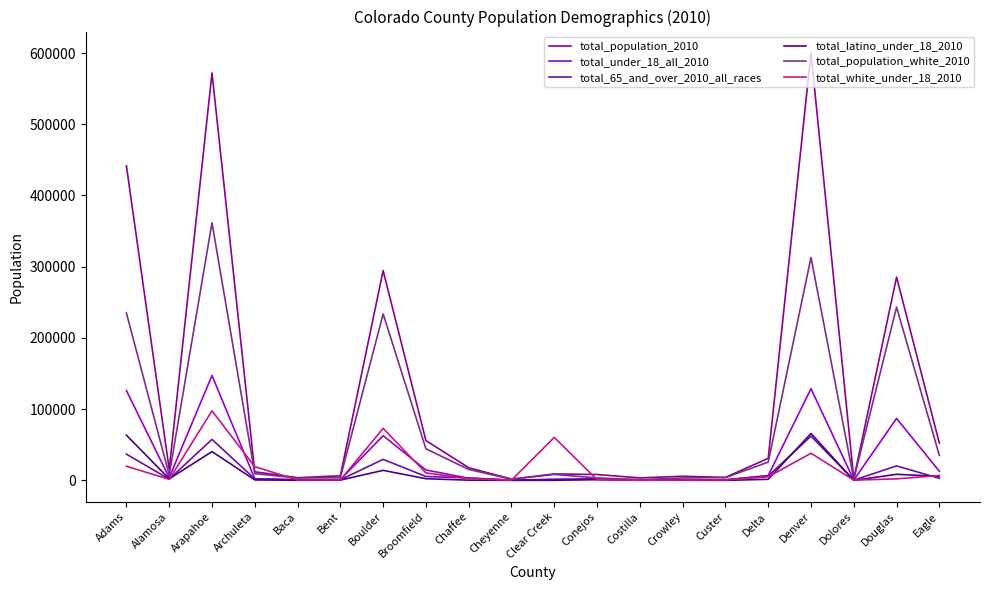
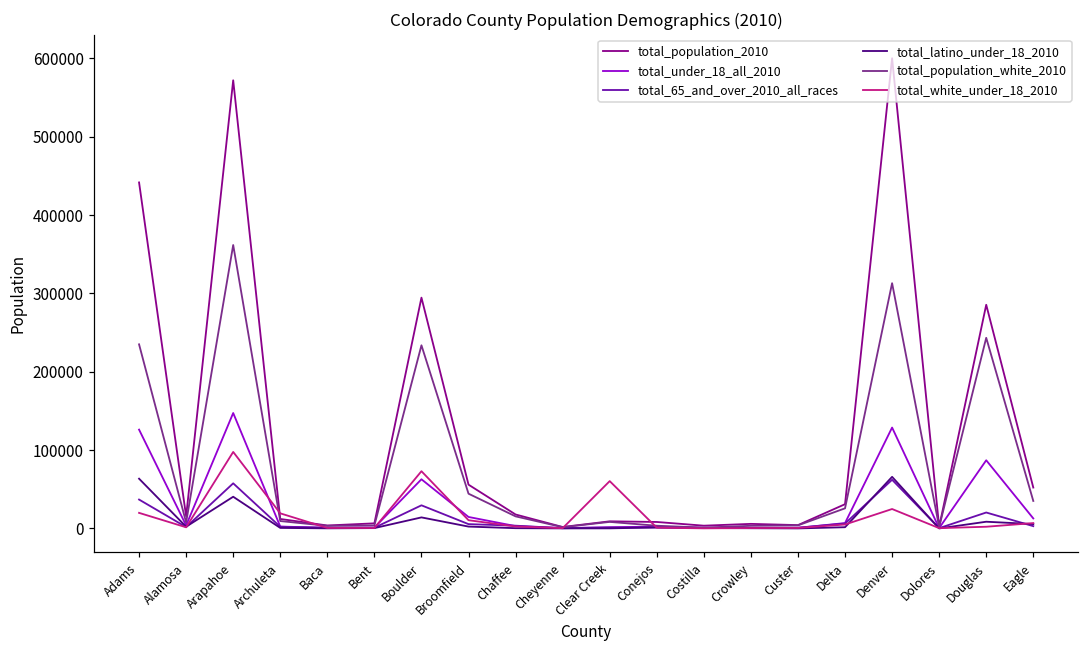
  {
    "total_white_under_18_2010": {
      "Adams": 20000,
      "Arapahoe": 100000,
      "Archuleta": 20000,
      "Boulder": 70000,
      "Broomfield": 10000,
      "Clear Creek": 60000,
-     "Denver": 40000,
+     "Denver": 20000,
      "Douglas": 0
    }
  }
